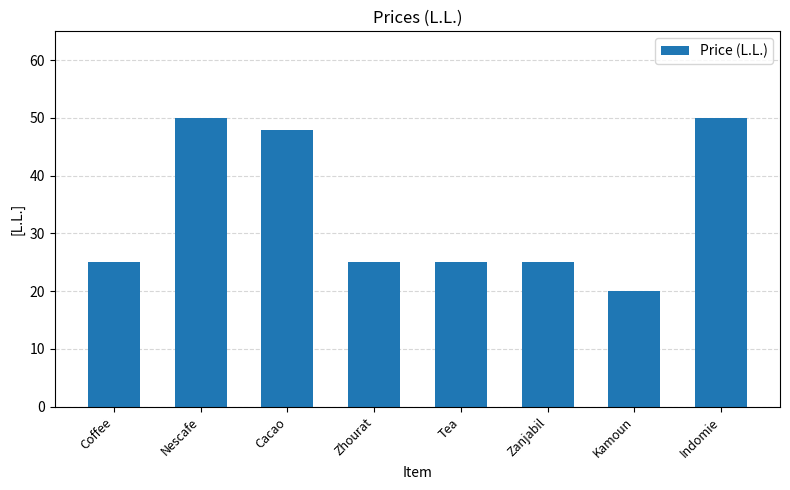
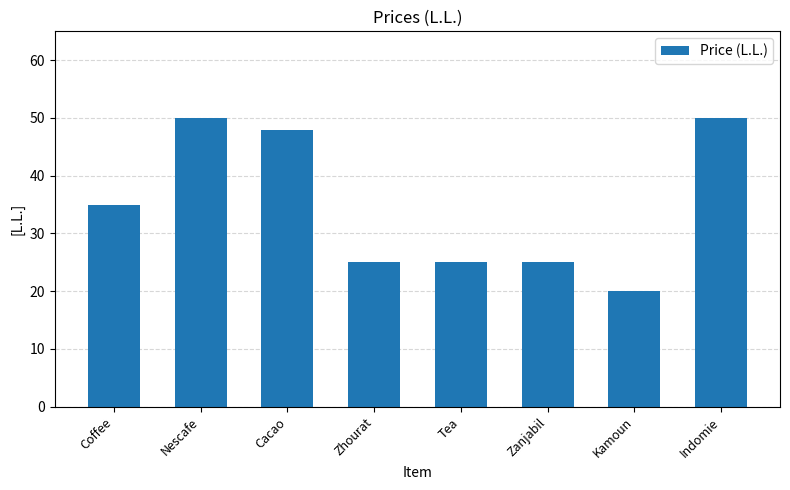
  {
-   "Coffee": 25,
+   "Coffee": 35,
    "Nescafe": 50,
    "Cacao": 48,
    "Zhourat": 25,
    "Tea": 25,
    "Zanjabil": 25,
    "Kamoun": 20,
    "Indomie": 50
  }
